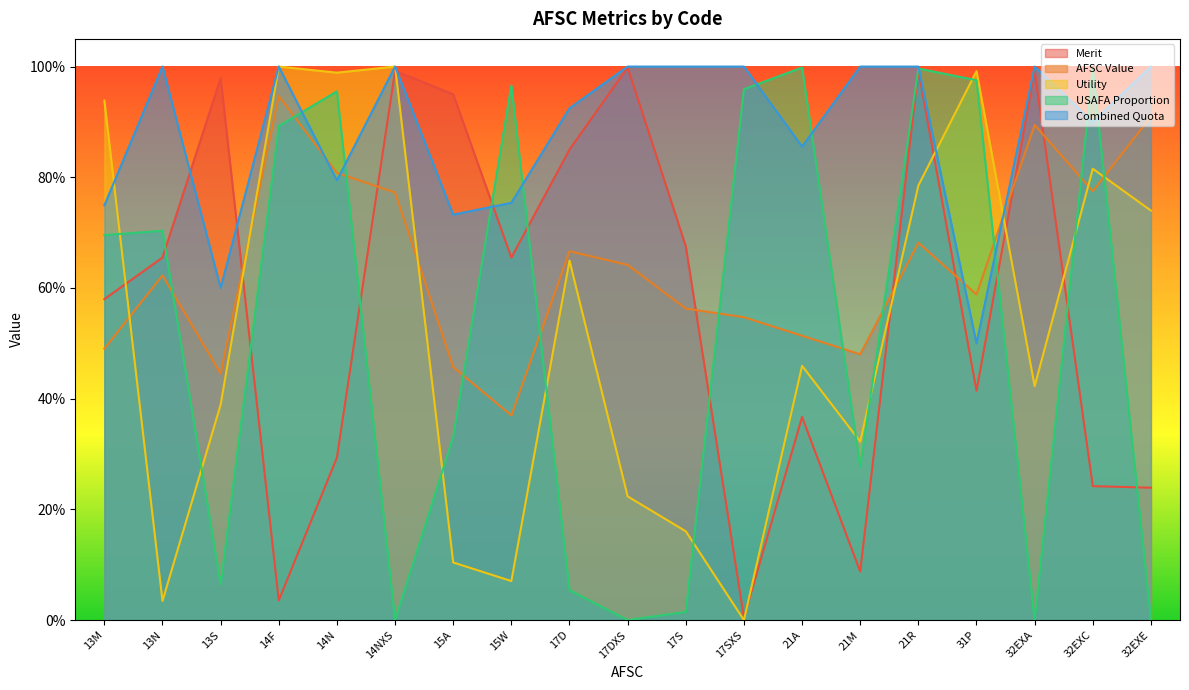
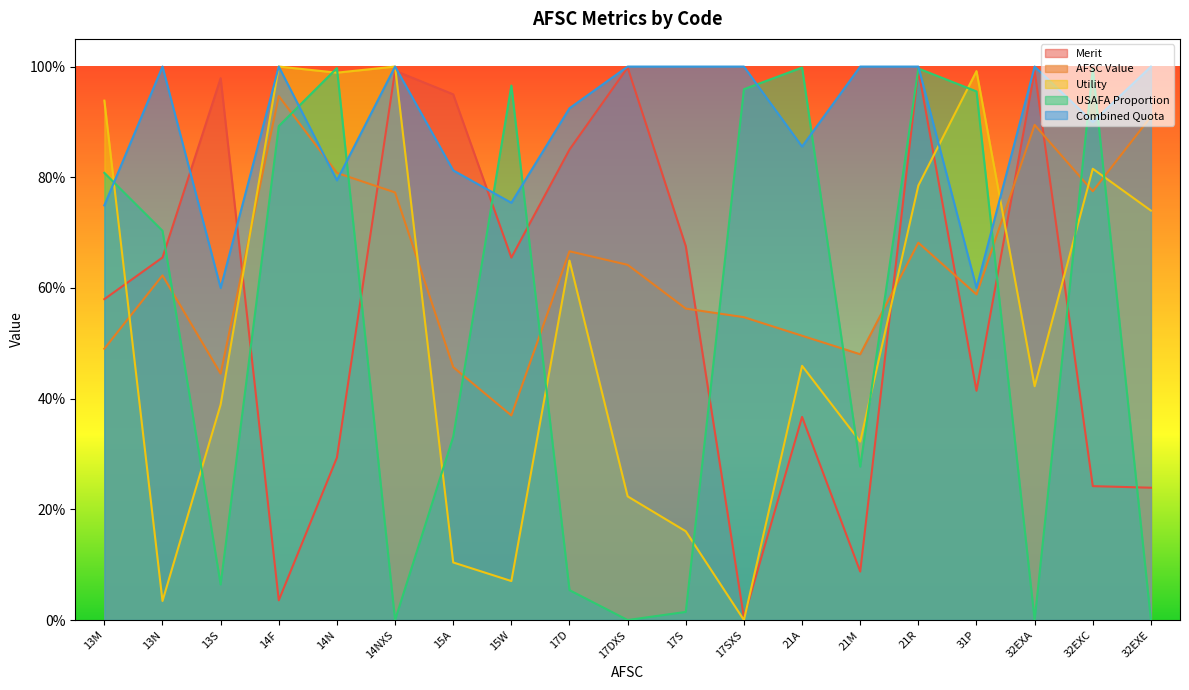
  {
    "USAFA Proportion": {
-     "13M": "70%",
+     "13M": "81%",
      "13N": "70%",
      "13S": "6%",
      "14F": "89%",
-     "14N": "96%",
+     "14N": "100%",
      "14NXS": "0%",
      "15A": "33%",
      "15W": "97%",
      "17D": "5%",
      "17DXS": "0%",
      "17S": "1%",
      "17SXS": "96%",
      "21A": "100%",
      "21M": "28%",
-     "31P": "98%",
+     "31P": "96%",
      "32EXA": "0%",
      "32EXE": "0%"
    },
    "Combined Quota": {
      "13M": "75%",
      "13N": "100%",
      "13S": "60%",
      "14N": "79%",
-     "15A": "73%",
+     "15A": "81%",
      "15W": "75%",
      "17D": "92%",
      "17S": "100%",
      "17SXS": "100%",
      "21A": "86%",
      "21M": "100%",
-     "31P": "50%",
+     "31P": "60%",
      "32EXA": "100%"
    }
  }
